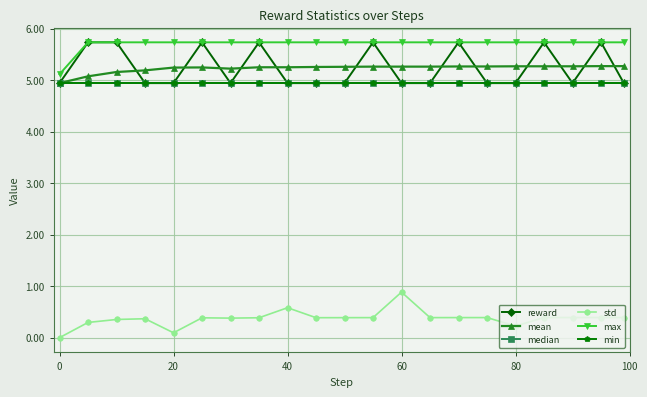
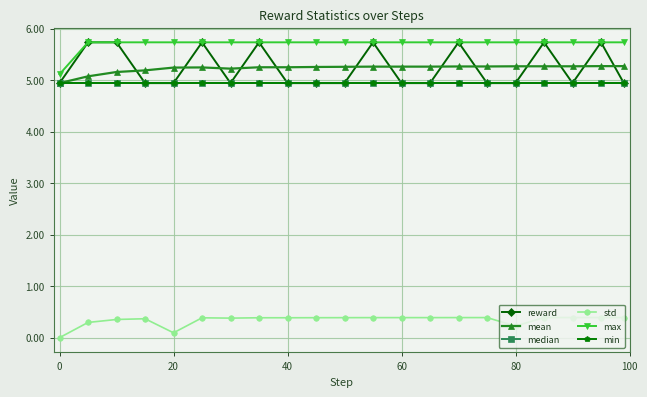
  {
    "std": {
      "0": 0.0,
      "20": 0.1,
-     "40": 0.6,
-     "60": 0.9
+     "40": 0.4,
+     "60": 0.4
    },
    "max": {
      "0": 5.1,
      "20": 5.7,
      "40": 5.7,
      "60": 5.7,
      "80": 5.7
    }
  }
